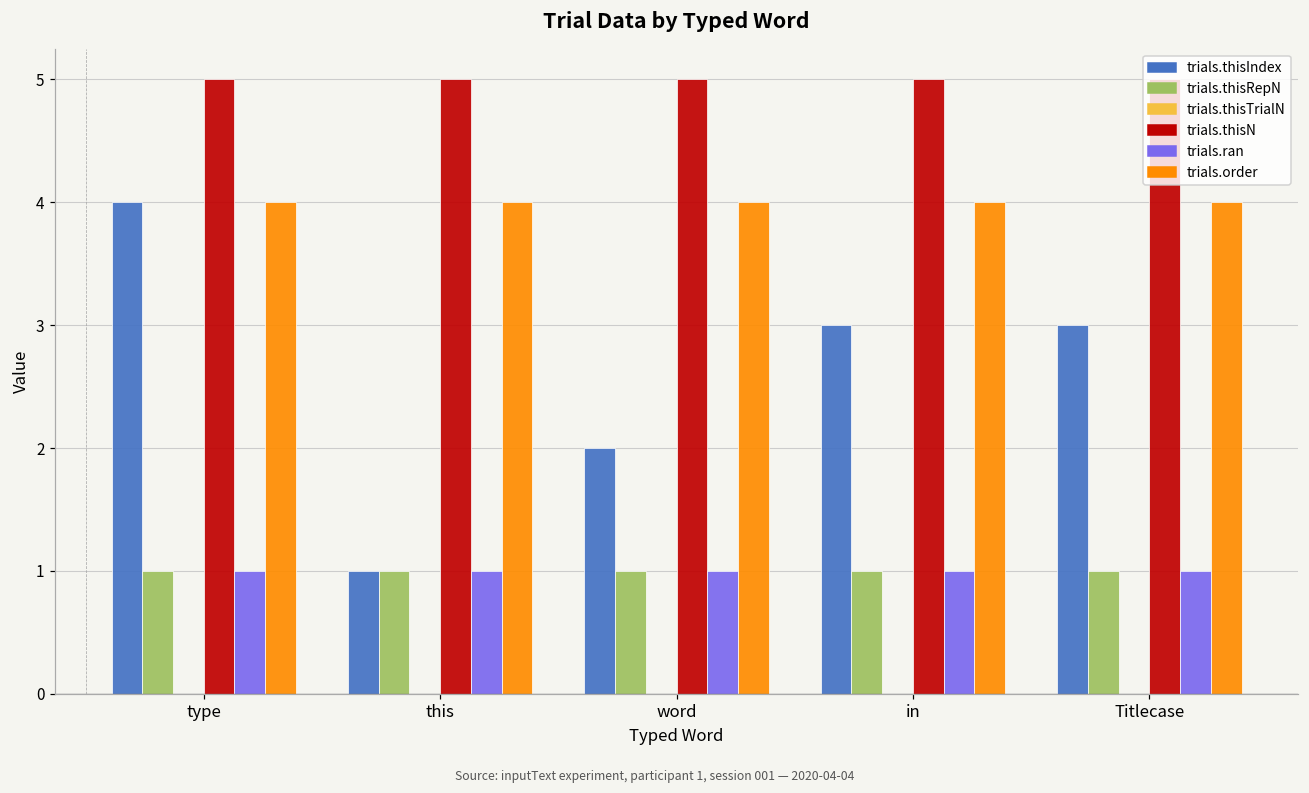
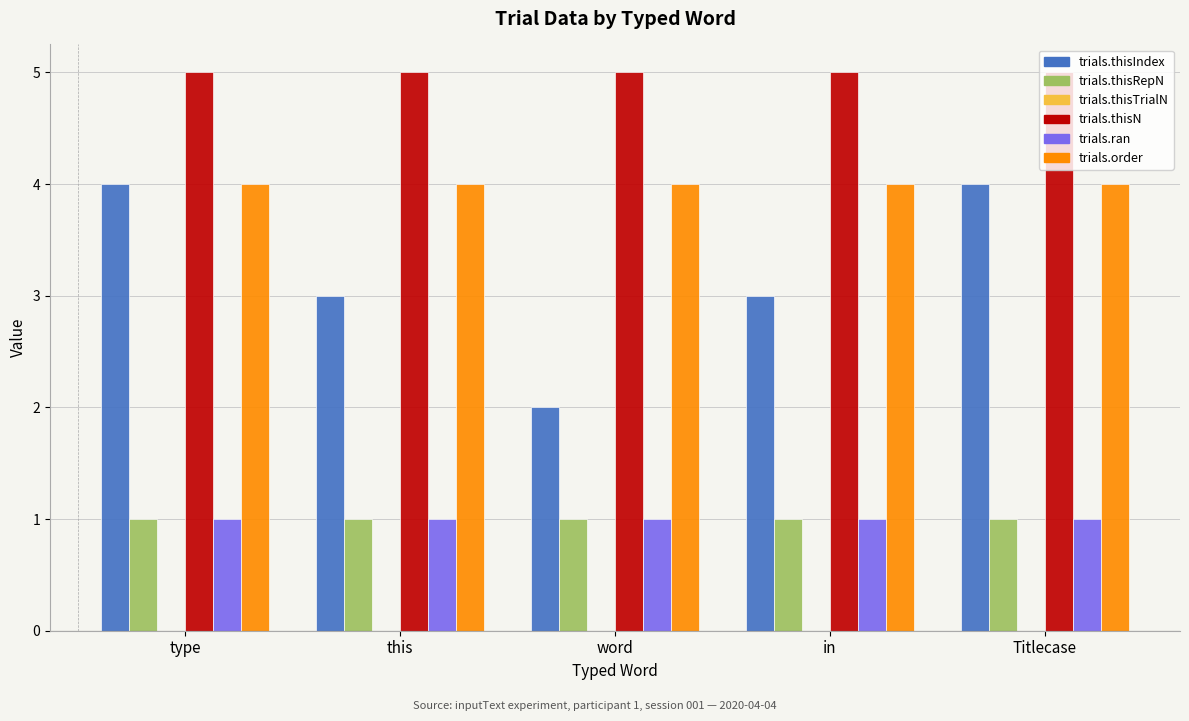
  {
    "trials.thisIndex": {
      "type": 4,
-     "this": 1,
+     "this": 3,
      "word": 2,
      "in": 3,
-     "Titlecase": 3
+     "Titlecase": 4
    },
    "trials.thisRepN": {
      "type": 1,
      "this": 1,
      "word": 1,
      "in": 1,
      "Titlecase": 1
    },
    "trials.thisTrialN": {
      "type": 0,
      "this": 0,
      "word": 0,
      "in": 0,
      "Titlecase": 0
    },
    "trials.thisN": {
      "type": 5,
      "this": 5,
      "word": 5,
      "in": 5
    },
    "trials.ran": {
      "type": 1,
      "this": 1,
      "word": 1,
      "in": 1,
      "Titlecase": 1
    },
    "trials.order": {
      "type": 4,
      "this": 4,
      "word": 4,
      "in": 4,
      "Titlecase": 4
    }
  }
